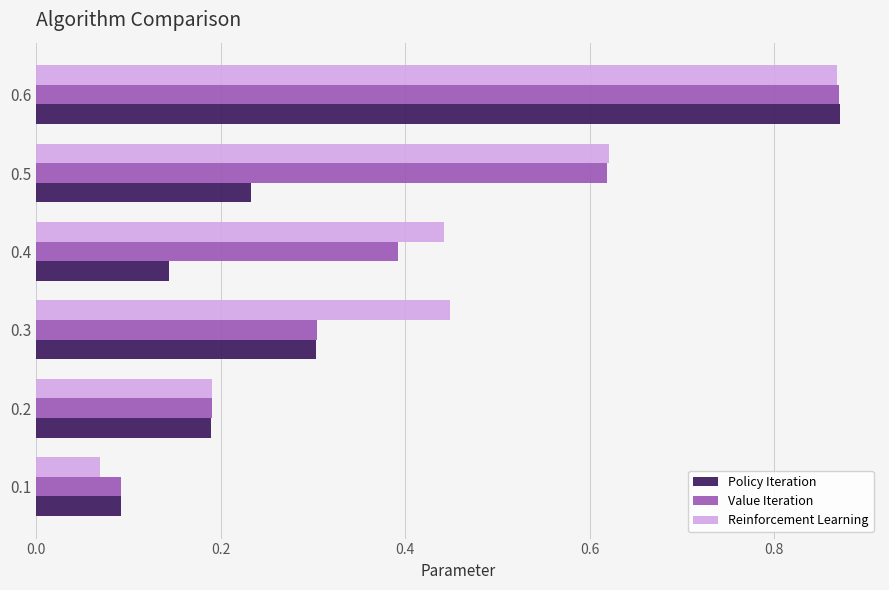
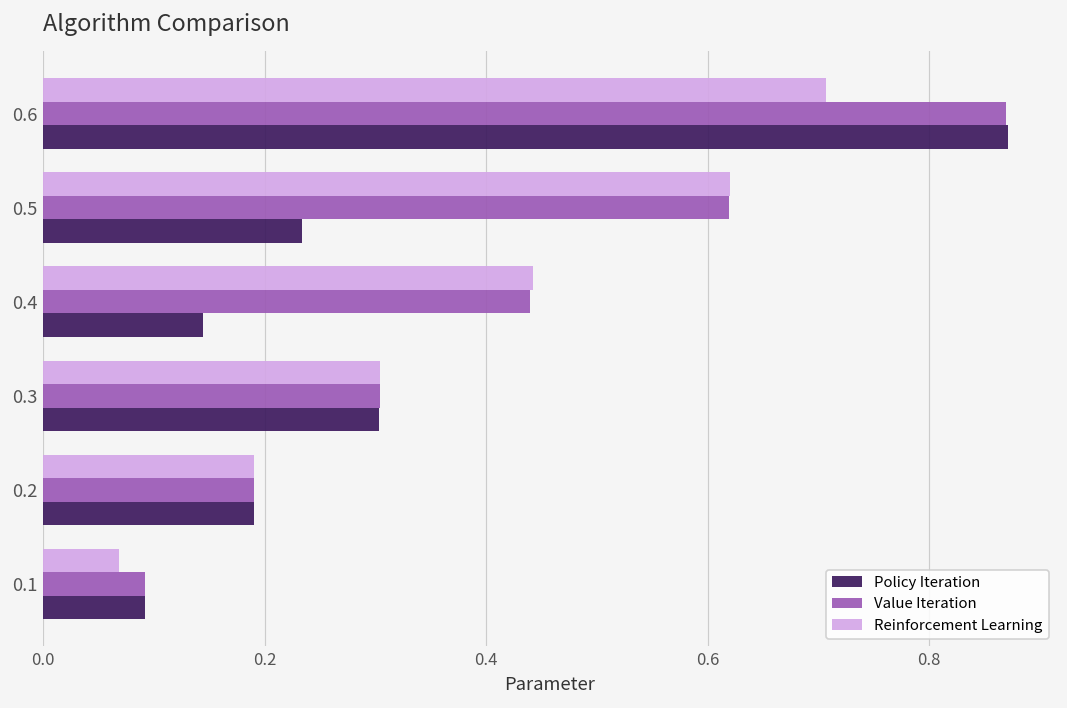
  {
    "Policy Iteration": {
      "0.6": 0.87,
      "0.5": 0.23,
      "0.4": 0.14,
      "0.3": 0.30,
      "0.2": 0.19,
      "0.1": 0.09
    },
    "Value Iteration": {
      "0.6": 0.87,
      "0.5": 0.62,
-     "0.4": 0.39,
+     "0.4": 0.44,
      "0.3": 0.30,
      "0.2": 0.19,
      "0.1": 0.09
    },
    "Reinforcement Learning": {
-     "0.6": 0.87,
+     "0.6": 0.71,
      "0.5": 0.62,
      "0.4": 0.44,
-     "0.3": 0.45,
+     "0.3": 0.30,
      "0.2": 0.19,
      "0.1": 0.07
    }
  }
